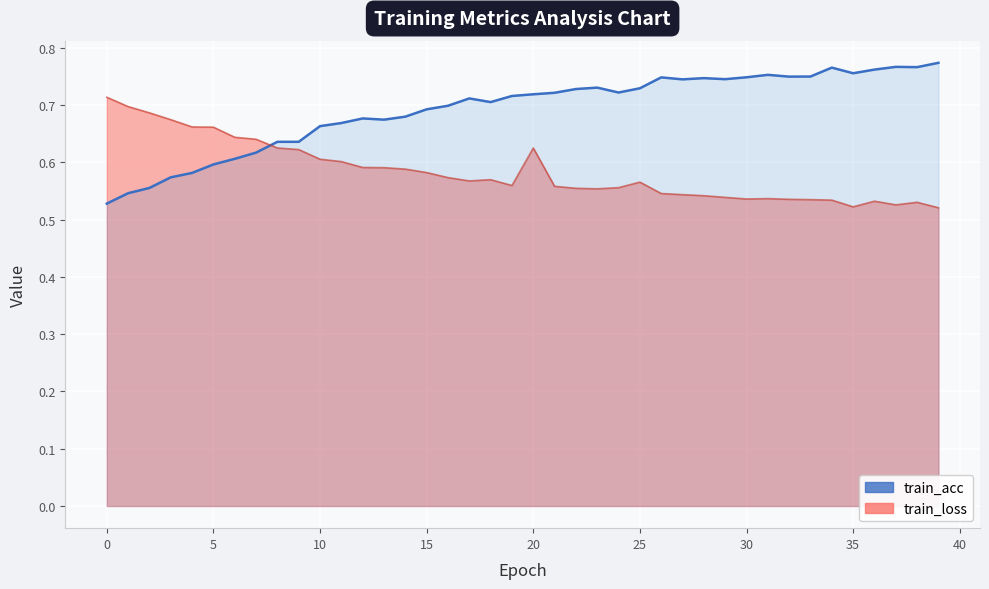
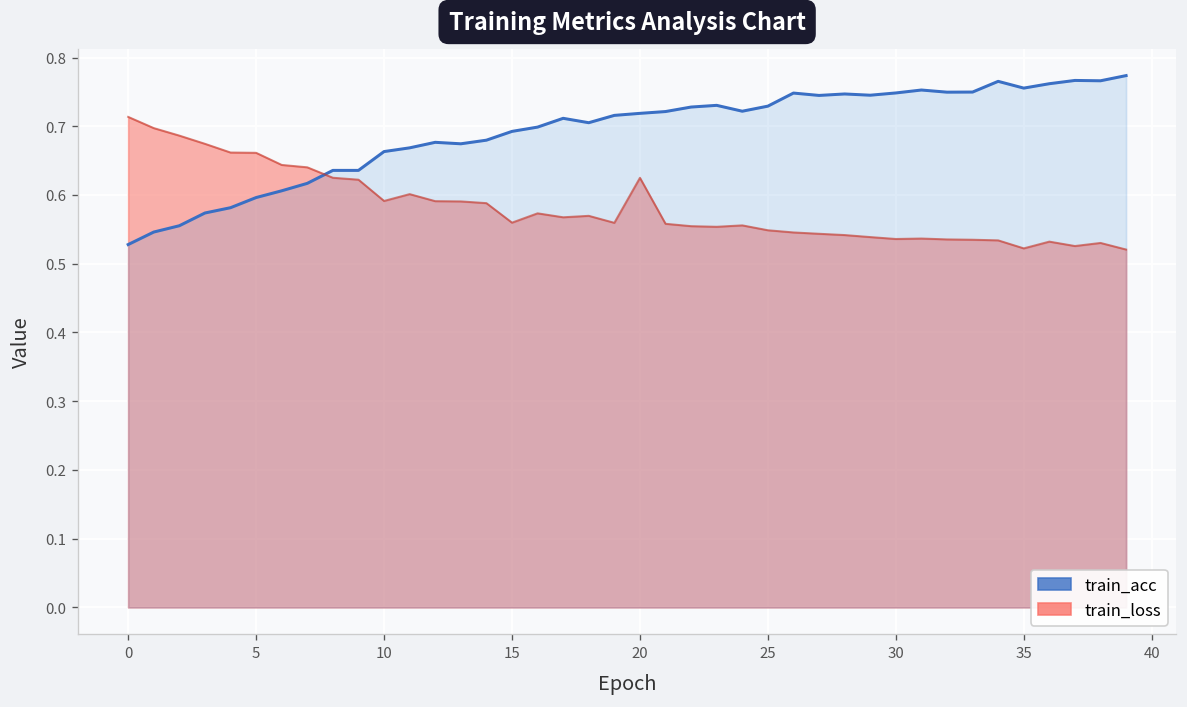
  {
    "train_loss": {
      "0": 0.71,
      "5": 0.66,
-     "10": 0.61,
-     "15": 0.58,
+     "10": 0.59,
+     "15": 0.56,
      "20": 0.63,
-     "25": 0.57,
+     "25": 0.55,
      "30": 0.54,
      "35": 0.52
    }
  }
